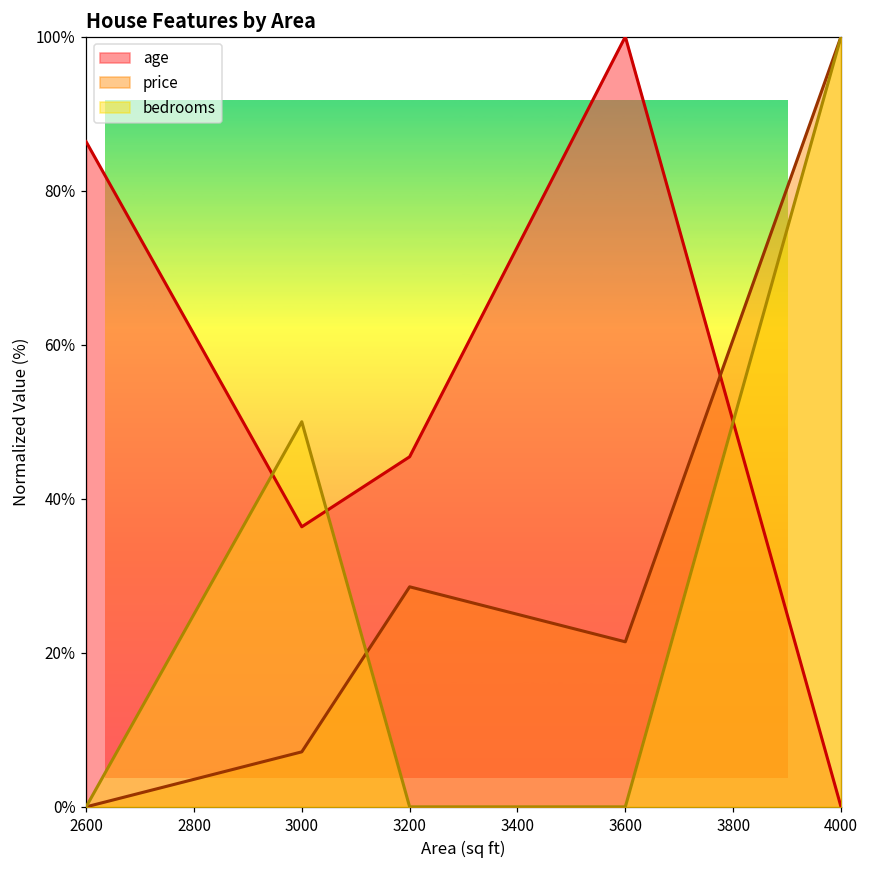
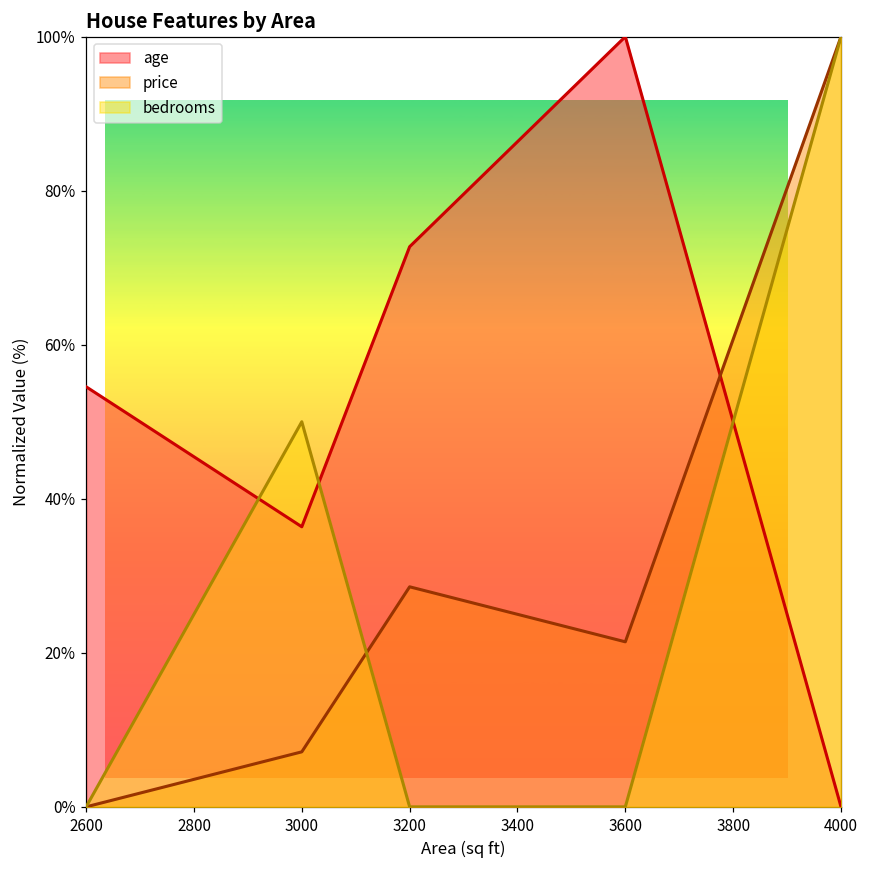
  {
    "age": {
-     "2600": "86%",
+     "2600": "55%",
      "3000": "36%",
-     "3200": "45%",
+     "3200": "73%",
      "3600": "100%",
      "4000": "0%"
    }
  }
